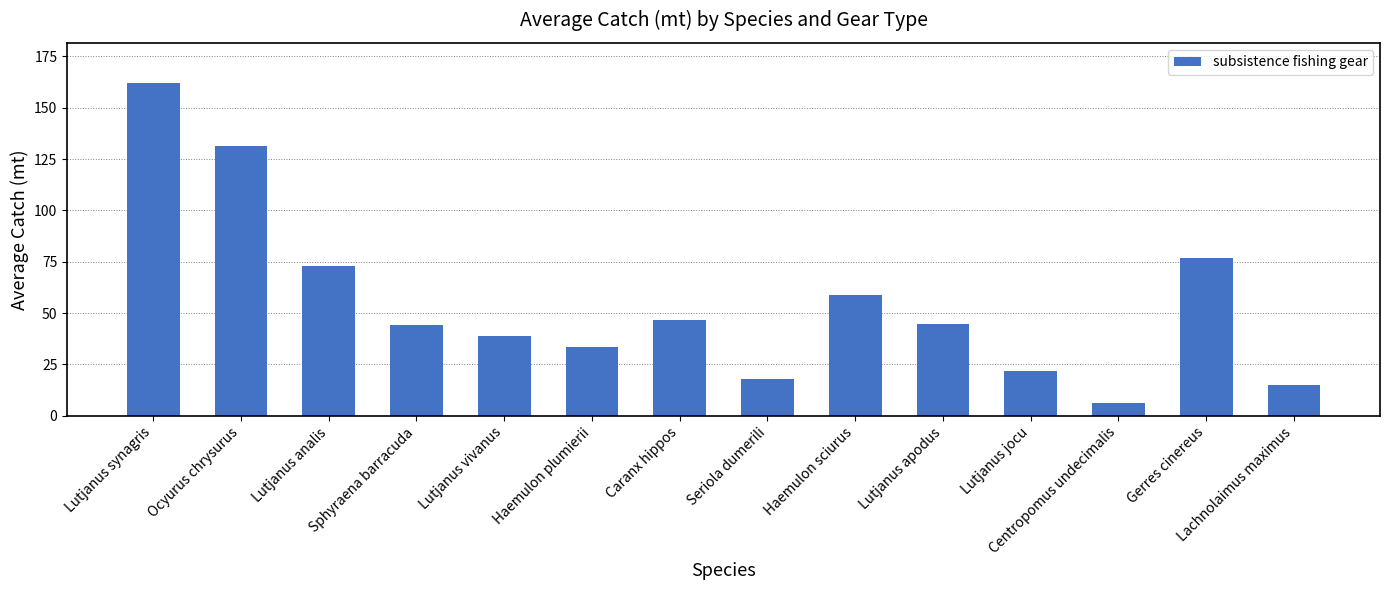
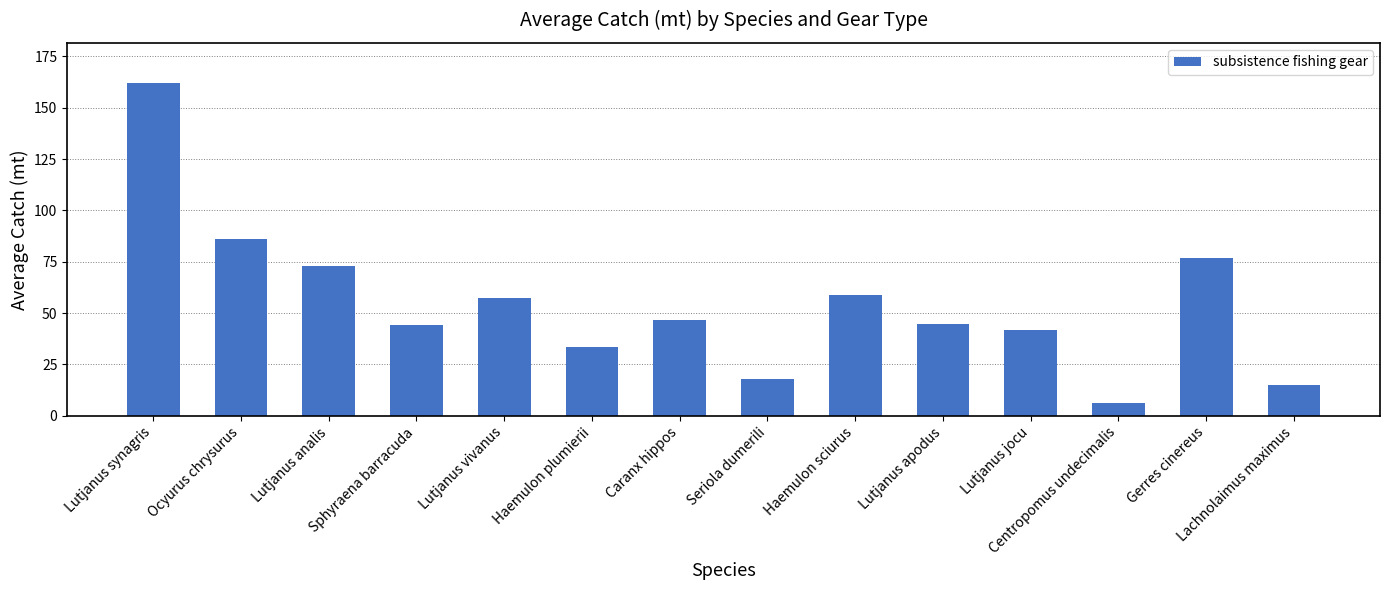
  {
    "Lutjanus synagris": 162,
-   "Ocyurus chrysurus": 132,
+   "Ocyurus chrysurus": 86,
    "Lutjanus analis": 73,
    "Sphyraena barracuda": 44,
-   "Lutjanus vivanus": 39,
+   "Lutjanus vivanus": 57,
    "Haemulon plumierii": 34,
    "Caranx hippos": 47,
    "Seriola dumerili": 18,
    "Haemulon sciurus": 59,
    "Lutjanus apodus": 45,
-   "Lutjanus jocu": 22,
+   "Lutjanus jocu": 42,
    "Centropomus undecimalis": 6,
    "Gerres cinereus": 77,
    "Lachnolaimus maximus": 15
  }
